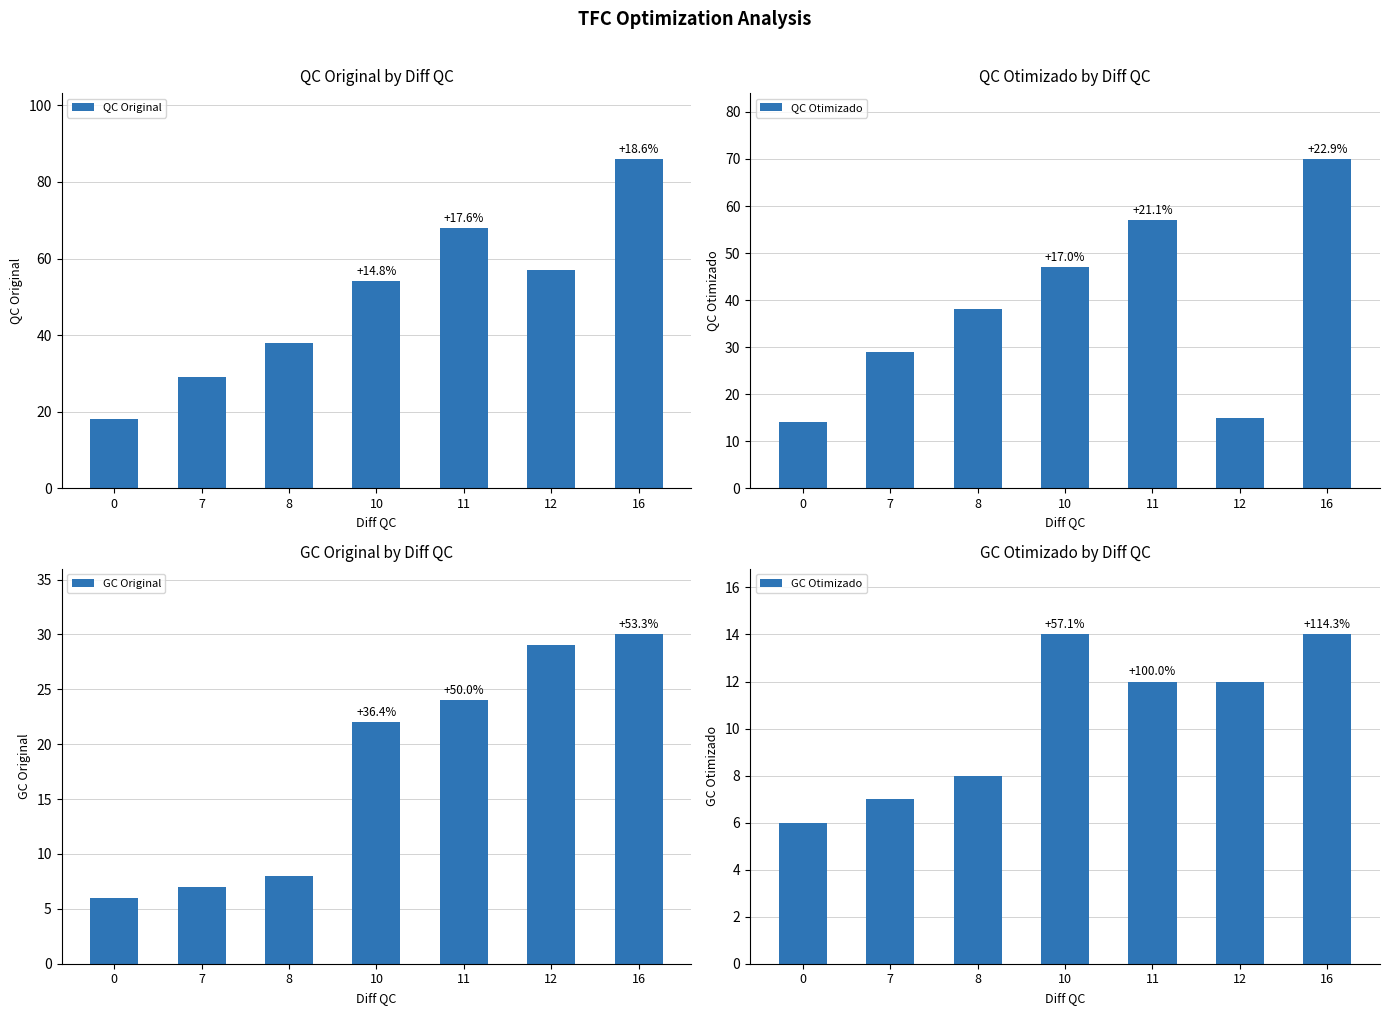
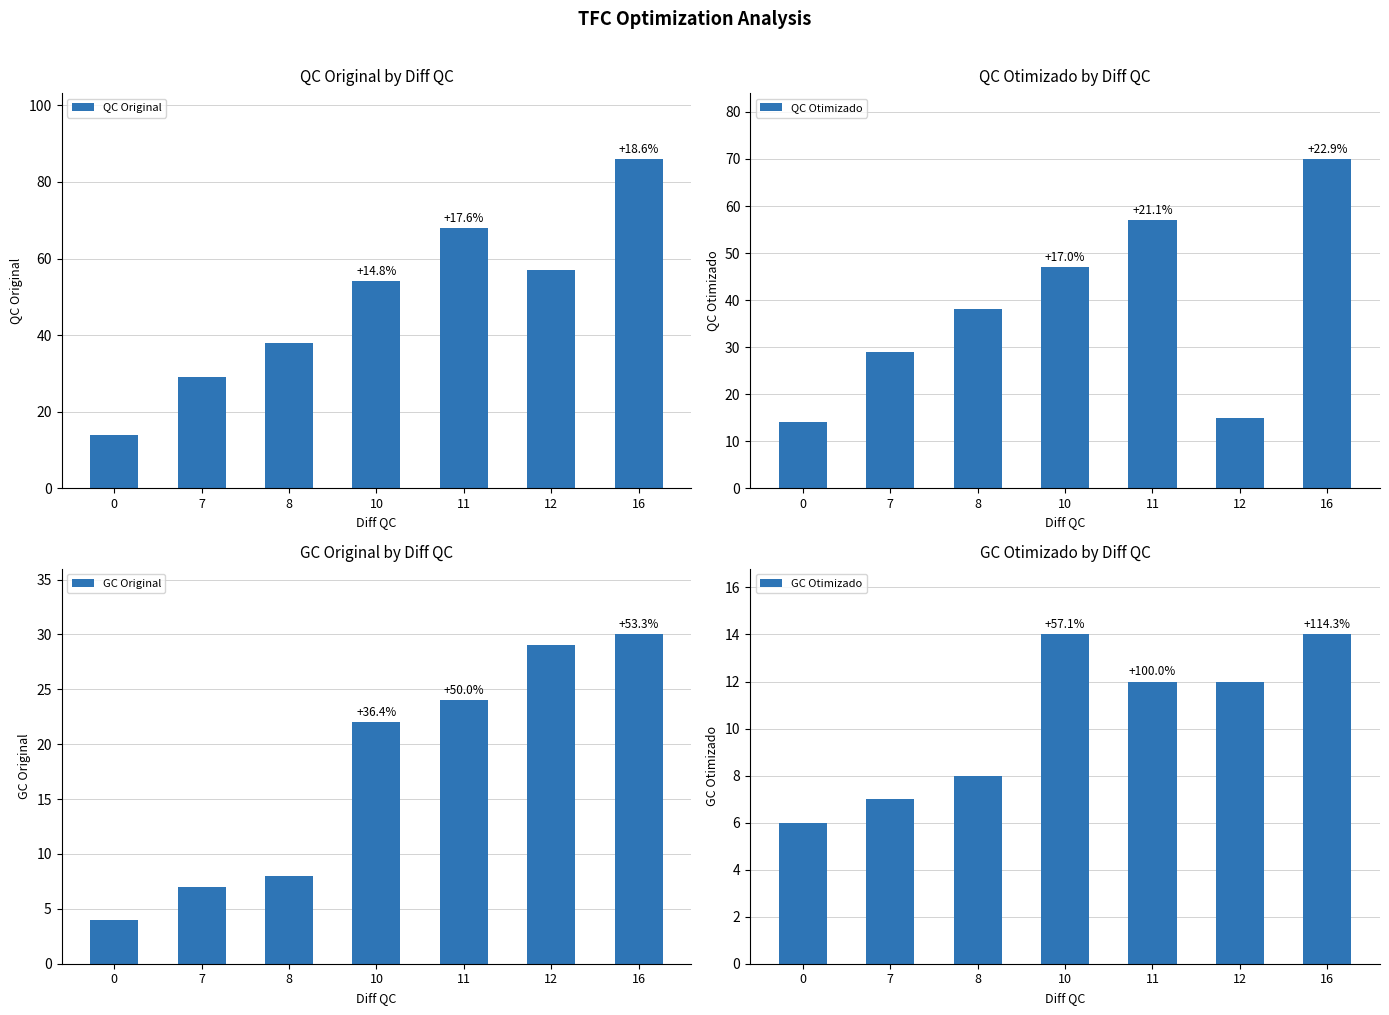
  {
    "QC Original by Diff QC": {
-     "0": 18,
+     "0": 14,
      "7": 29,
      "8": 38,
      "12": 57
    },
    "QC Otimizado by Diff QC": {
      "0": 14,
      "7": 29,
      "8": 38,
      "12": 15
    },
    "GC Original by Diff QC": {
-     "0": 6,
+     "0": 4,
      "7": 7,
      "8": 8,
      "12": 29
    },
    "GC Otimizado by Diff QC": {
      "0": 6.0,
      "7": 7.0,
      "8": 8.0,
      "12": 12.0
    }
  }
